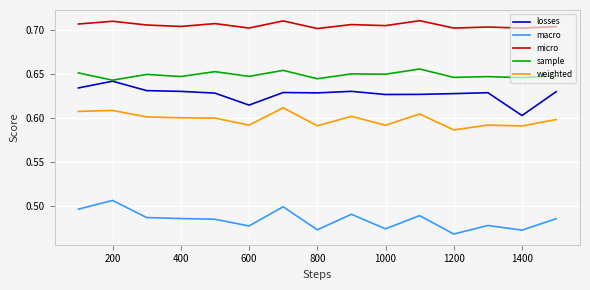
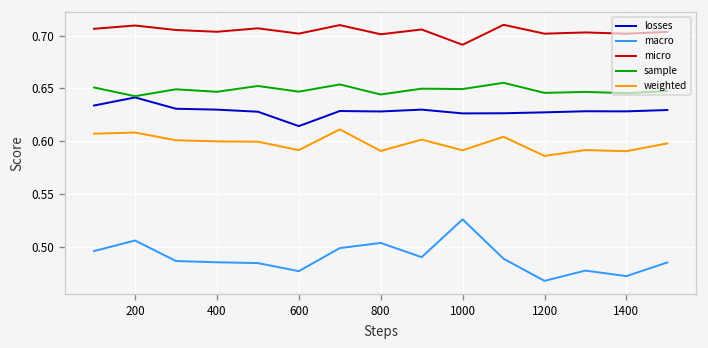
  {
    "losses": {
      "400": 0.63,
      "600": 0.61,
      "800": 0.63,
      "1000": 0.63,
      "1200": 0.63,
-     "1400": 0.60
+     "1400": 0.63
    },
    "macro": {
      "200": 0.51,
      "400": 0.49,
      "600": 0.48,
-     "800": 0.47,
-     "1000": 0.47,
+     "800": 0.50,
+     "1000": 0.53,
      "1200": 0.47,
      "1400": 0.47
    },
    "micro": {
      "200": 0.71,
      "400": 0.70,
      "600": 0.70,
      "800": 0.70,
-     "1000": 0.70,
+     "1000": 0.69,
      "1200": 0.70
    },
    "sample": {
      "400": 0.65,
      "600": 0.65,
      "800": 0.64,
      "1000": 0.65,
      "1200": 0.65
    },
    "weighted": {
      "200": 0.61,
      "400": 0.60,
      "600": 0.59,
      "800": 0.59,
      "1000": 0.59,
      "1200": 0.59,
      "1400": 0.59
    }
  }
